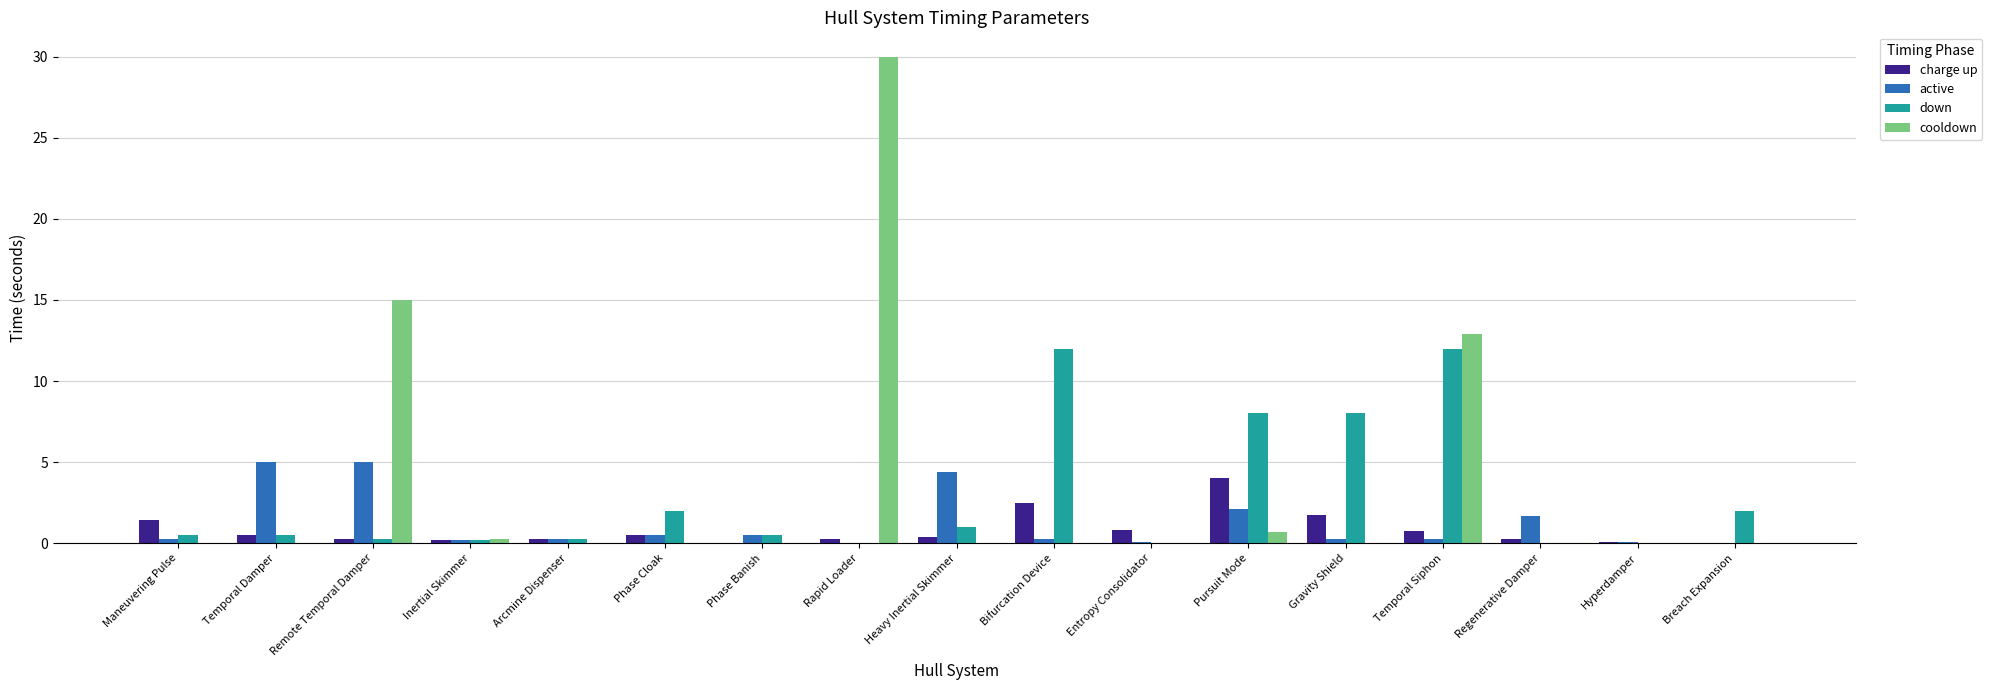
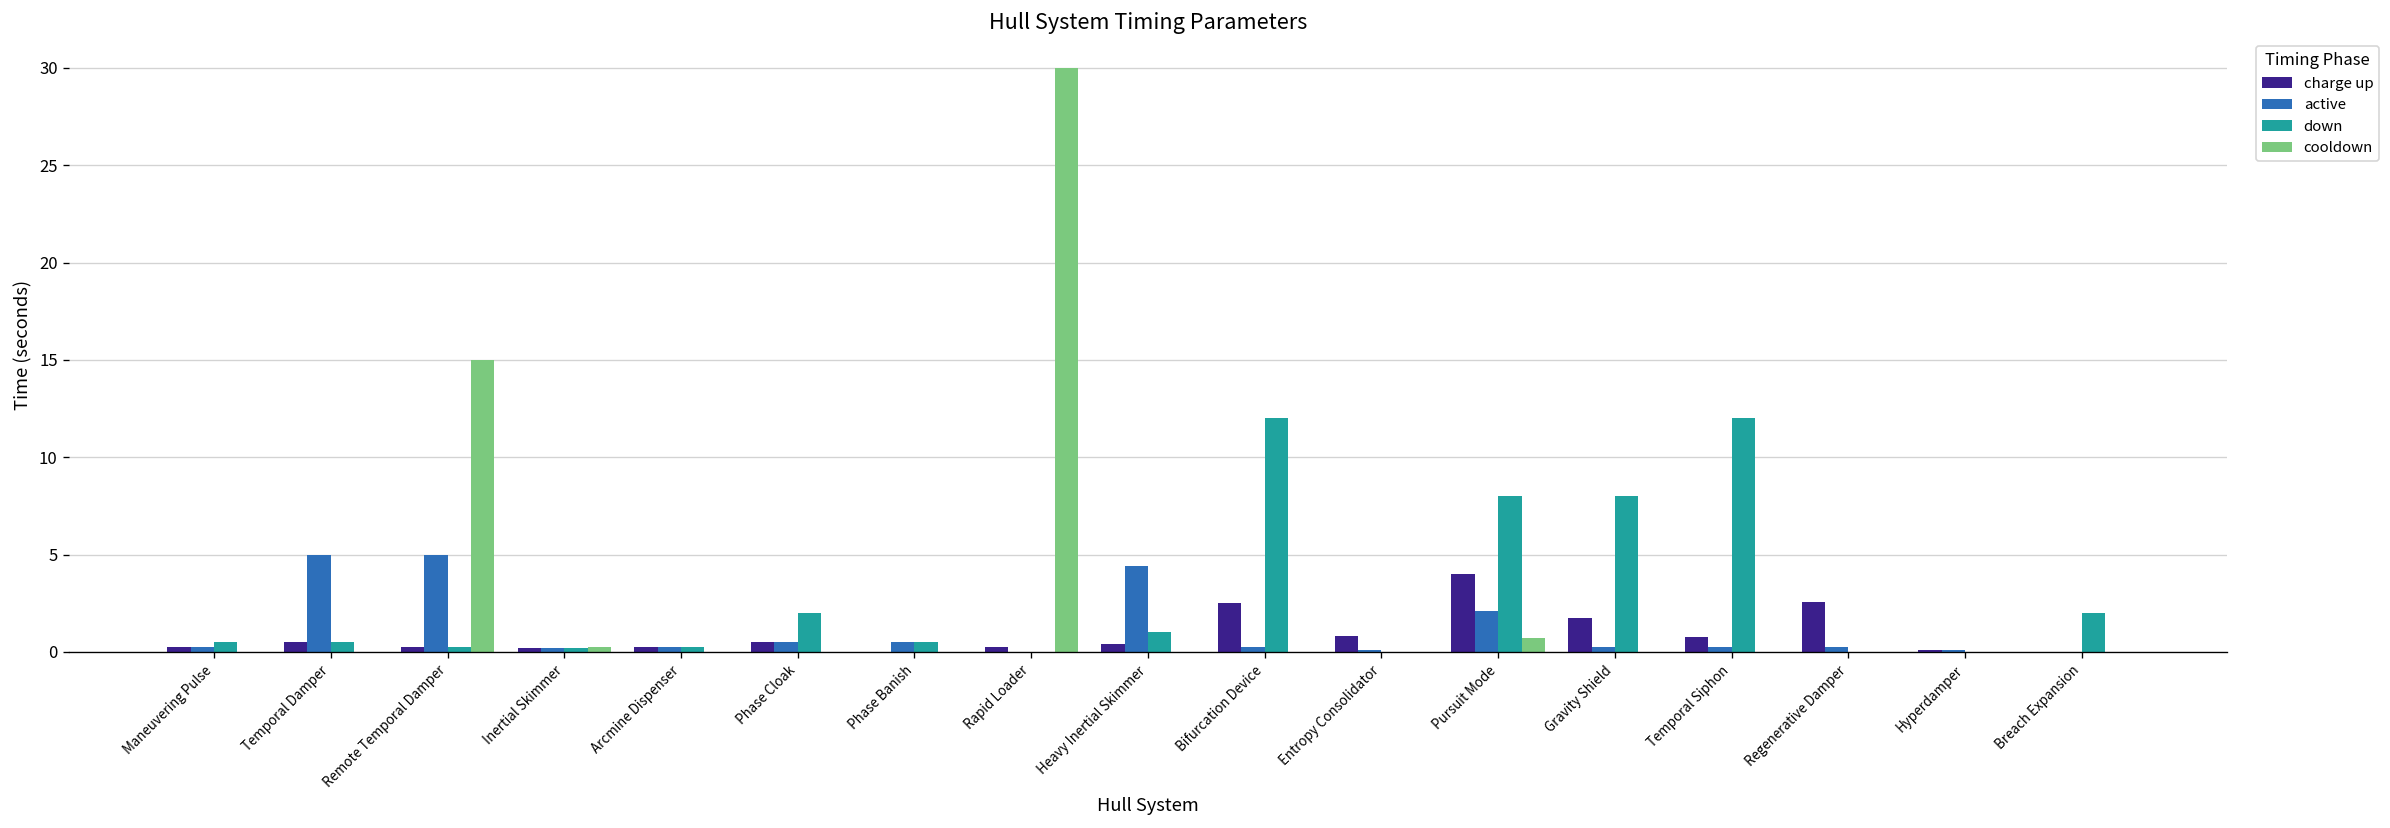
  {
    "charge up": {
-     "Maneuvering Pulse": 1.4,
+     "Maneuvering Pulse": 0.3,
      "Temporal Damper": 0.5,
      "Remote Temporal Damper": 0.3,
      "Inertial Skimmer": 0.2,
      "Arcmine Dispenser": 0.3,
      "Phase Cloak": 0.5,
      "Phase Banish": 0.0,
      "Rapid Loader": 0.3,
      "Heavy Inertial Skimmer": 0.4,
      "Bifurcation Device": 2.5,
      "Entropy Consolidator": 0.8,
      "Pursuit Mode": 4.0,
      "Gravity Shield": 1.8,
      "Temporal Siphon": 0.8,
-     "Regenerative Damper": 0.3,
+     "Regenerative Damper": 2.6,
      "Breach Expansion": 0.0
    },
    "active": {
      "Maneuvering Pulse": 0.3,
      "Temporal Damper": 5.0,
      "Remote Temporal Damper": 5.0,
      "Inertial Skimmer": 0.2,
      "Arcmine Dispenser": 0.3,
      "Phase Cloak": 0.5,
      "Phase Banish": 0.5,
      "Rapid Loader": 0.0,
      "Heavy Inertial Skimmer": 4.4,
      "Bifurcation Device": 0.3,
      "Pursuit Mode": 2.1,
      "Gravity Shield": 0.3,
      "Temporal Siphon": 0.3,
-     "Regenerative Damper": 1.7,
+     "Regenerative Damper": 0.3,
      "Breach Expansion": 0.0
    },
    "down": {
      "Maneuvering Pulse": 0.5,
      "Temporal Damper": 0.5,
      "Remote Temporal Damper": 0.3,
      "Inertial Skimmer": 0.2,
      "Arcmine Dispenser": 0.3,
      "Phase Cloak": 2.0,
      "Phase Banish": 0.5,
      "Rapid Loader": 0.0,
      "Heavy Inertial Skimmer": 1.0,
      "Bifurcation Device": 12.0,
      "Entropy Consolidator": 0.0,
      "Pursuit Mode": 8.0,
      "Gravity Shield": 8.0,
      "Temporal Siphon": 12.0,
      "Regenerative Damper": 0.0,
      "Hyperdamper": 0.0,
      "Breach Expansion": 2.0
    },
    "cooldown": {
      "Maneuvering Pulse": 0.0,
      "Temporal Damper": 0.0,
      "Remote Temporal Damper": 15.0,
      "Inertial Skimmer": 0.3,
      "Arcmine Dispenser": 0.0,
      "Phase Cloak": 0.0,
      "Phase Banish": 0.0,
      "Rapid Loader": 30.0,
      "Heavy Inertial Skimmer": 0.0,
      "Bifurcation Device": 0.0,
      "Entropy Consolidator": 0.0,
      "Pursuit Mode": 0.7,
      "Gravity Shield": 0.0,
-     "Temporal Siphon": 12.9,
+     "Temporal Siphon": 0.0,
      "Regenerative Damper": 0.0,
      "Hyperdamper": 0.0,
      "Breach Expansion": 0.0
    }
  }
